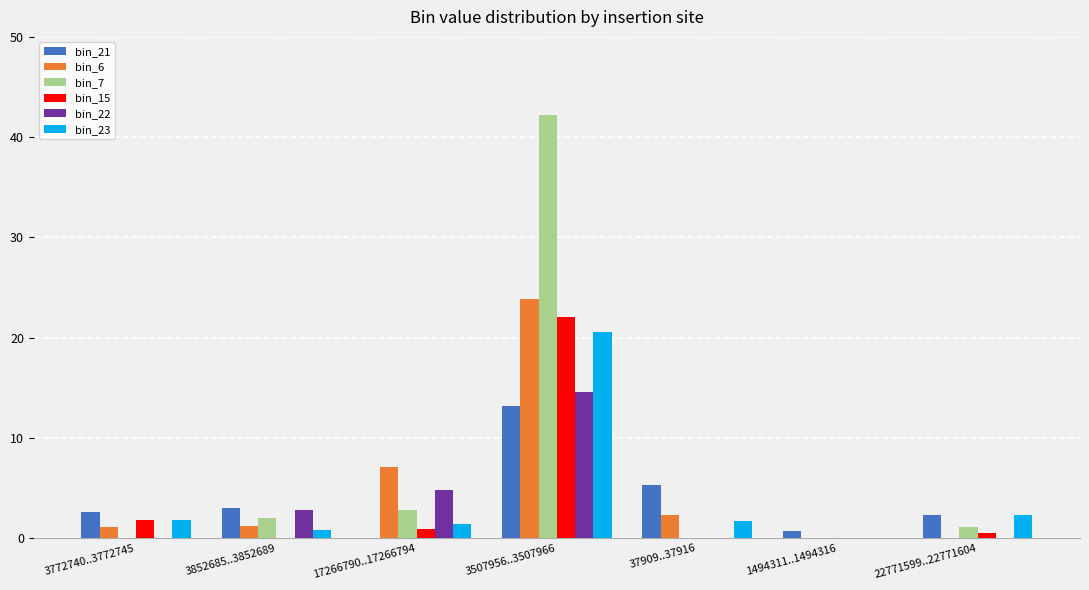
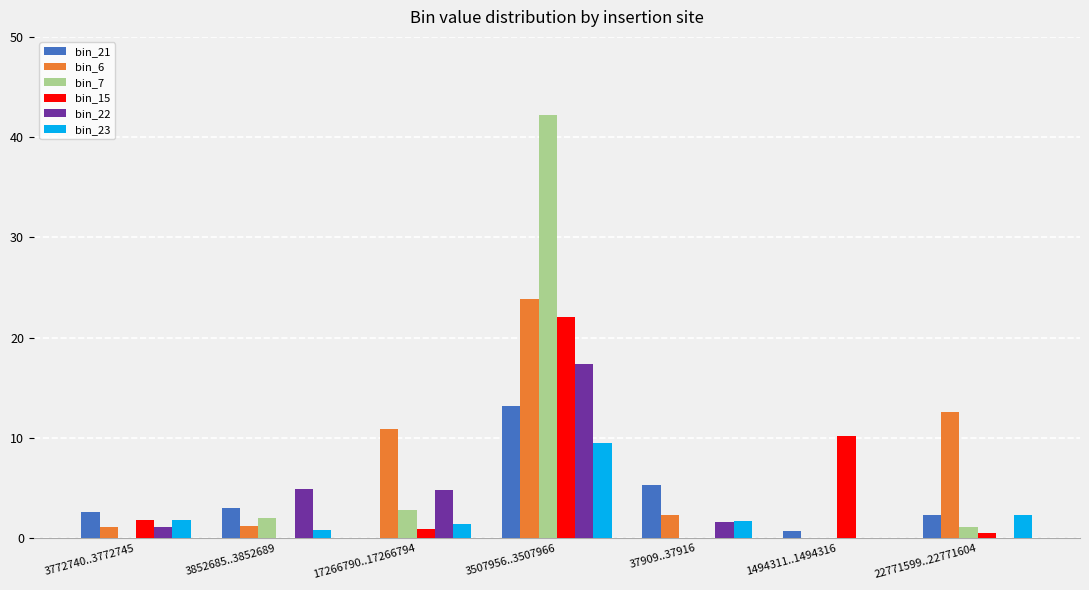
  {
    "bin_21": {
      "3772740..3772745": 2.6,
      "3852685..3852689": 3.1,
      "17266790..17266794": 0.0,
      "3507956..3507966": 13.2,
      "37909..37916": 5.3,
      "1494311..1494316": 0.7,
      "22771599..22771604": 2.3
    },
    "bin_6": {
      "3772740..3772745": 1.1,
      "3852685..3852689": 1.2,
-     "17266790..17266794": 7.1,
+     "17266790..17266794": 10.9,
      "3507956..3507966": 23.9,
      "37909..37916": 2.3,
      "1494311..1494316": 0.0,
-     "22771599..22771604": 0.0
+     "22771599..22771604": 12.6
    },
    "bin_7": {
      "3772740..3772745": 0.0,
      "3852685..3852689": 2.0,
      "17266790..17266794": 2.9,
      "3507956..3507966": 42.3,
      "37909..37916": 0.0,
      "1494311..1494316": 0.0,
      "22771599..22771604": 1.1
    },
    "bin_15": {
      "3772740..3772745": 1.9,
      "3852685..3852689": 0.0,
      "17266790..17266794": 0.9,
      "3507956..3507966": 22.1,
      "37909..37916": 0.0,
-     "1494311..1494316": 0.0,
+     "1494311..1494316": 10.2,
      "22771599..22771604": 0.5
    },
    "bin_22": {
-     "3772740..3772745": 0.0,
-     "3852685..3852689": 2.8,
+     "3772740..3772745": 1.1,
+     "3852685..3852689": 4.9,
      "17266790..17266794": 4.8,
-     "3507956..3507966": 14.6,
-     "37909..37916": 0.0,
+     "3507956..3507966": 17.4,
+     "37909..37916": 1.6,
      "1494311..1494316": 0.0,
      "22771599..22771604": 0.0
    },
    "bin_23": {
      "3772740..3772745": 1.8,
      "3852685..3852689": 0.9,
      "17266790..17266794": 1.4,
-     "3507956..3507966": 20.6,
+     "3507956..3507966": 9.5,
      "37909..37916": 1.7,
      "1494311..1494316": 0.0,
      "22771599..22771604": 2.3
    }
  }
